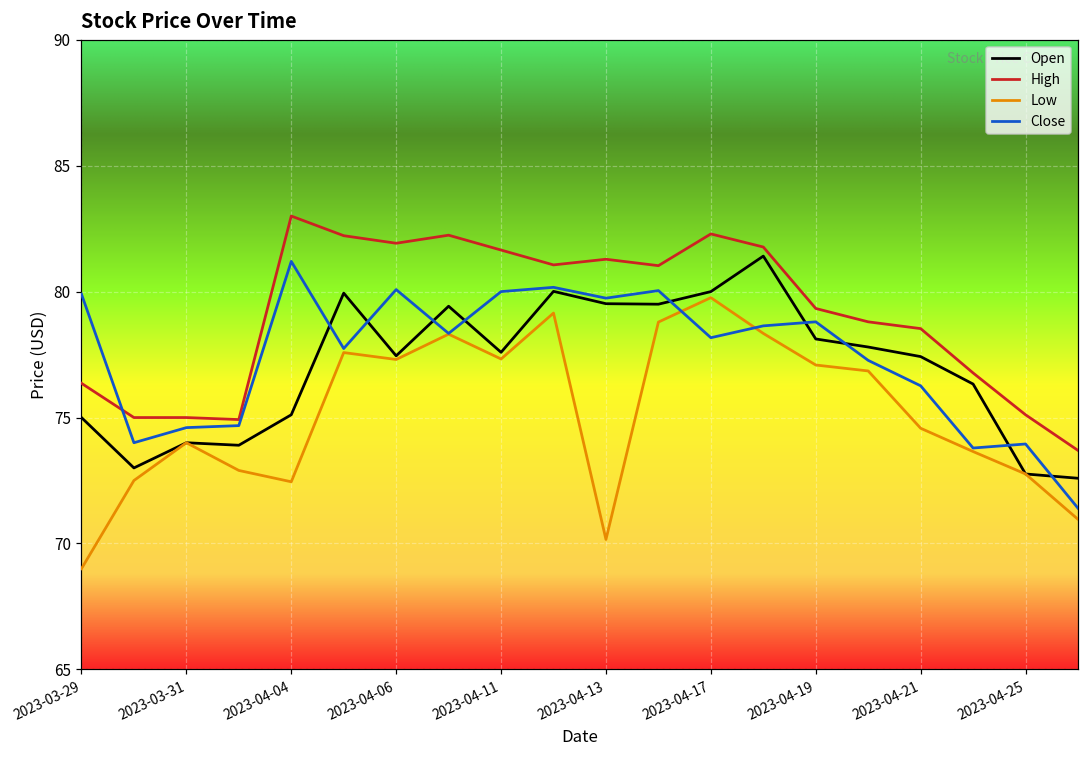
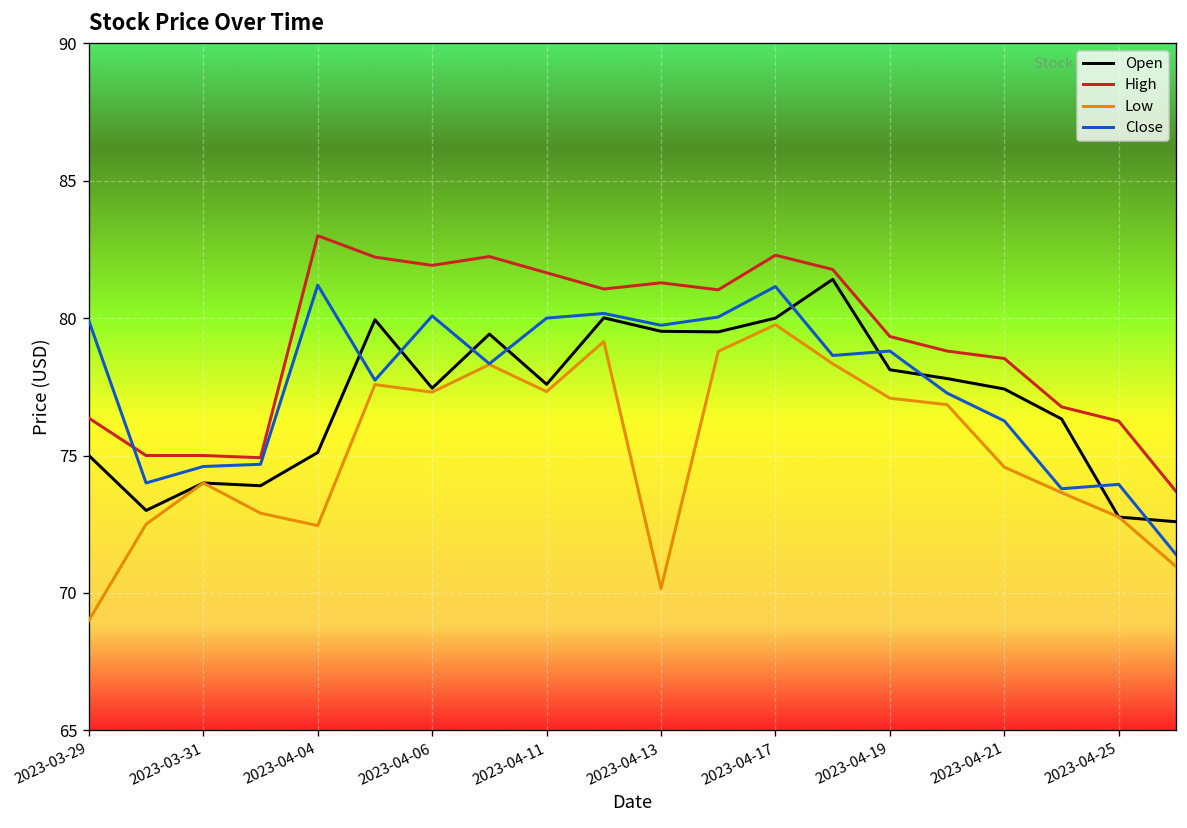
  {
    "Open": {
      "2023-03-29": 75.0,
      "2023-04-04": 75.1,
      "2023-04-06": 77.5,
      "2023-04-11": 77.6,
      "2023-04-13": 79.5,
      "2023-04-17": 80.0,
      "2023-04-19": 78.1,
      "2023-04-21": 77.4
    },
    "High": {
      "2023-03-29": 76.4,
      "2023-03-31": 75.0,
      "2023-04-04": 83.0,
      "2023-04-06": 81.9,
      "2023-04-11": 81.7,
      "2023-04-13": 81.3,
      "2023-04-17": 82.3,
      "2023-04-19": 79.3,
      "2023-04-21": 78.5,
-     "2023-04-25": 75.1
+     "2023-04-25": 76.3
    },
    "Low": {
      "2023-03-29": 69.0,
      "2023-04-04": 72.5,
      "2023-04-06": 77.3,
      "2023-04-11": 77.3,
      "2023-04-13": 70.2,
      "2023-04-17": 79.8,
      "2023-04-19": 77.1,
      "2023-04-21": 74.6
    },
    "Close": {
      "2023-03-29": 79.9,
      "2023-03-31": 74.6,
      "2023-04-04": 81.2,
      "2023-04-06": 80.1,
      "2023-04-11": 80.0,
      "2023-04-13": 79.7,
-     "2023-04-17": 78.2,
+     "2023-04-17": 81.2,
      "2023-04-19": 78.8,
      "2023-04-21": 76.3,
      "2023-04-25": 74.0
    }
  }
